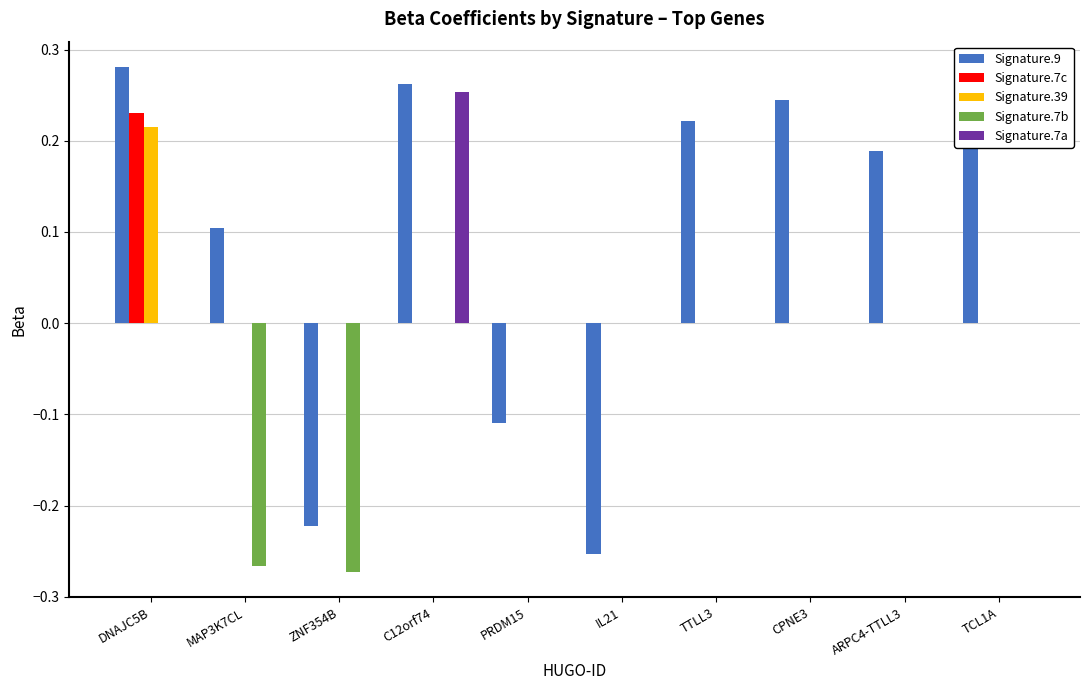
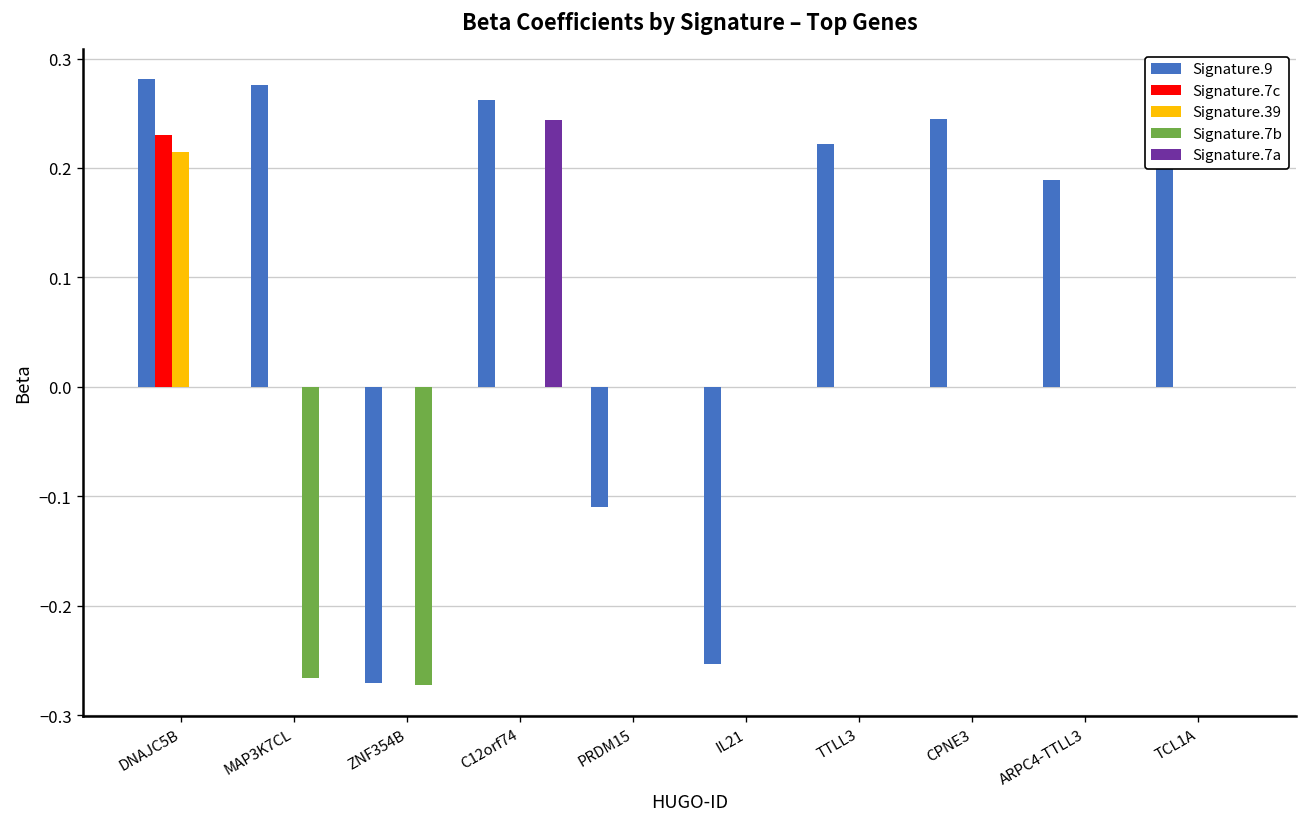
  {
    "Signature.9": {
      "DNAJC5B": 0.28,
-     "MAP3K7CL": 0.10,
-     "ZNF354B": -0.22,
+     "MAP3K7CL": 0.28,
+     "ZNF354B": -0.27,
      "C12orf74": 0.26,
      "PRDM15": -0.11,
      "IL21": -0.25,
      "TTLL3": 0.22,
      "CPNE3": 0.25,
      "ARPC4-TTLL3": 0.19
    },
    "Signature.7c": {
      "DNAJC5B": 0.23,
      "MAP3K7CL": 0.00,
      "ZNF354B": 0.00,
      "C12orf74": 0.00,
      "PRDM15": 0.00,
      "IL21": 0.00,
      "TTLL3": 0.00,
      "CPNE3": 0.00,
      "ARPC4-TTLL3": 0.00,
      "TCL1A": 0.00
    },
    "Signature.39": {
      "DNAJC5B": 0.22,
      "MAP3K7CL": 0.00,
      "ZNF354B": 0.00,
      "C12orf74": 0.00,
      "PRDM15": 0.00,
      "IL21": 0.00,
      "TTLL3": 0.00,
      "CPNE3": 0.00,
      "ARPC4-TTLL3": 0.00,
      "TCL1A": 0.00
    },
    "Signature.7b": {
      "DNAJC5B": 0.00,
      "MAP3K7CL": -0.27,
      "ZNF354B": -0.27,
      "C12orf74": 0.00,
      "PRDM15": 0.00,
      "IL21": 0.00,
      "TTLL3": 0.00,
      "CPNE3": 0.00,
      "ARPC4-TTLL3": 0.00,
      "TCL1A": 0.00
    },
    "Signature.7a": {
      "DNAJC5B": 0.00,
      "MAP3K7CL": 0.00,
      "ZNF354B": 0.00,
-     "C12orf74": 0.25,
+     "C12orf74": 0.24,
      "PRDM15": 0.00,
      "IL21": 0.00,
      "TTLL3": 0.00,
      "CPNE3": 0.00,
      "ARPC4-TTLL3": 0.00,
      "TCL1A": 0.00
    }
  }
